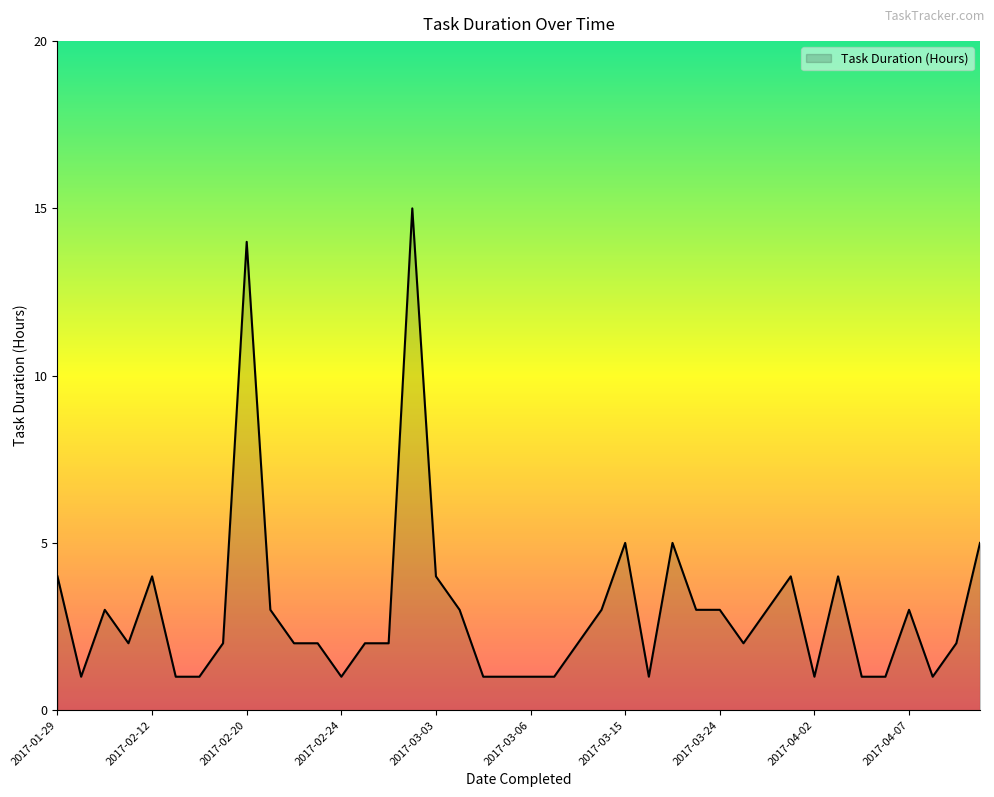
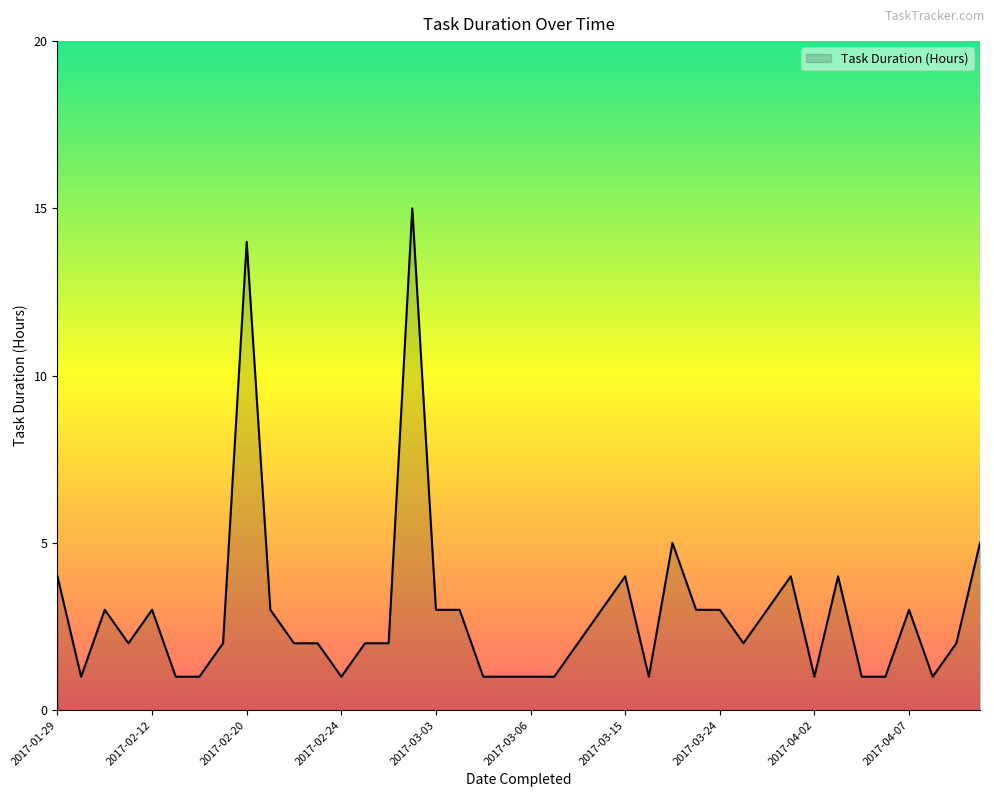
  {
    "2017-01-29": 4,
-   "2017-02-12": 4,
+   "2017-02-12": 3,
    "2017-02-20": 14,
    "2017-02-24": 1,
-   "2017-03-03": 4,
-   "2017-03-15": 5,
+   "2017-03-03": 3,
+   "2017-03-15": 4,
    "2017-03-24": 3,
    "2017-04-02": 1
  }
